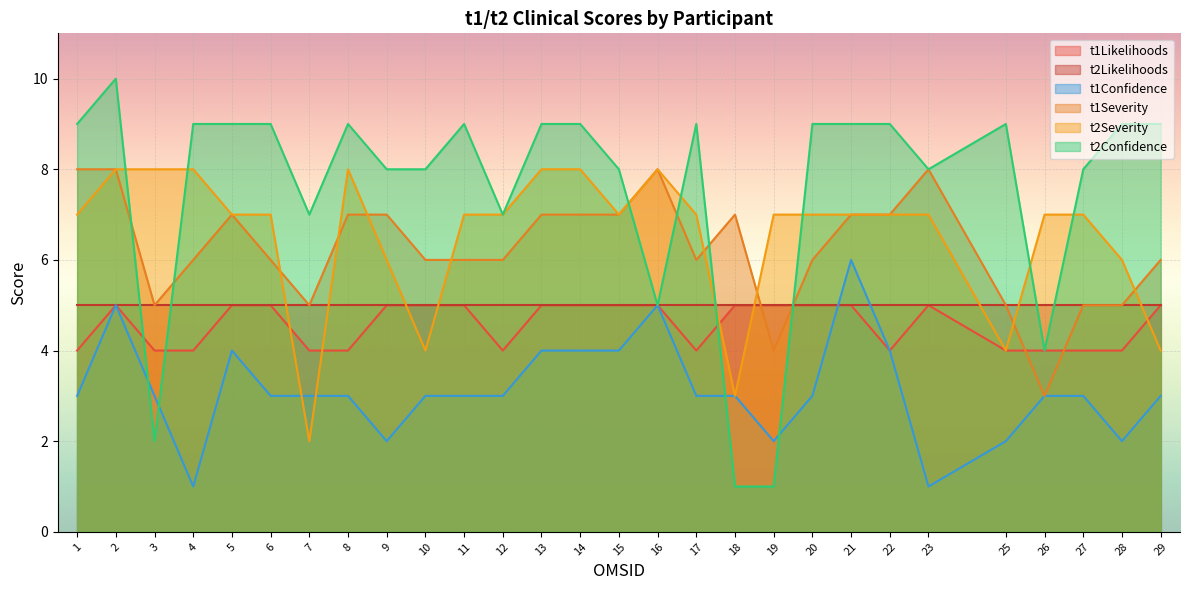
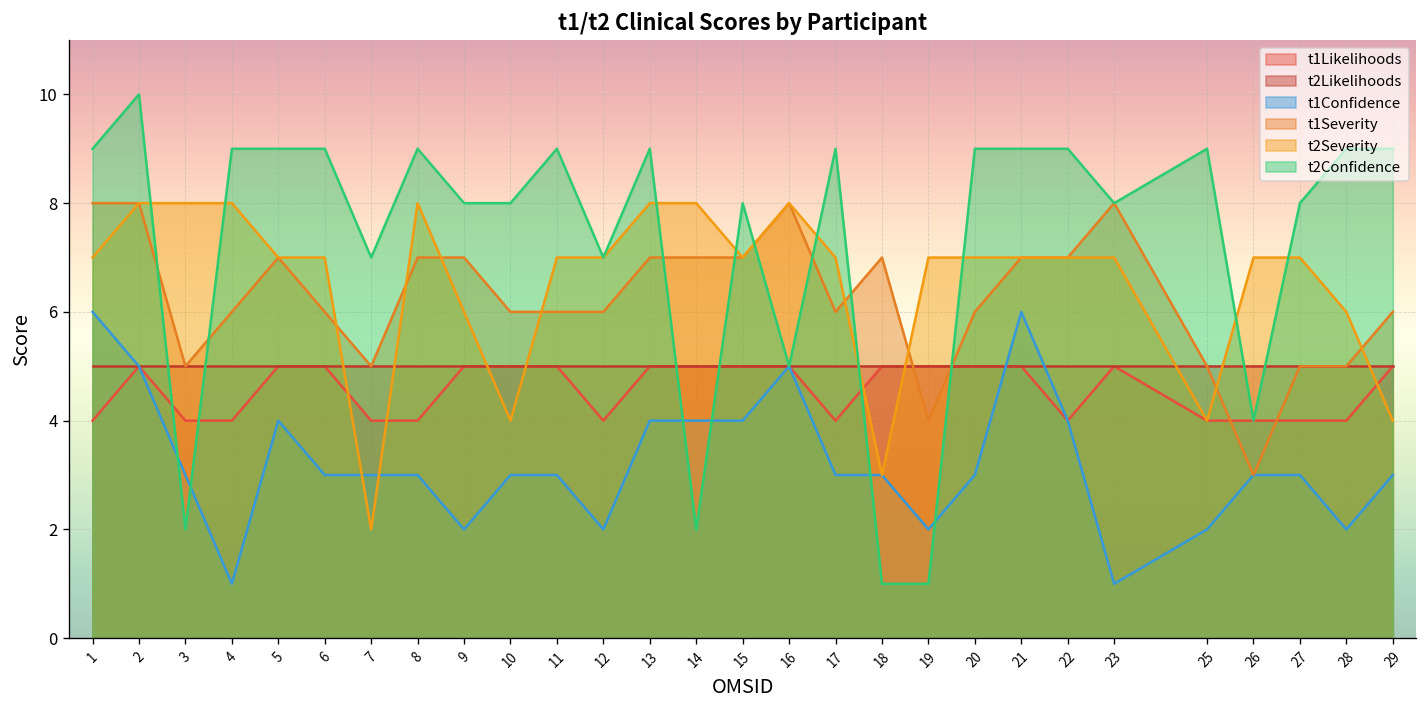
  {
    "t1Confidence": {
-     "1": 3,
+     "1": 6,
      "3": 3,
      "4": 1,
      "5": 4,
      "6": 3,
      "7": 3,
      "8": 3,
      "9": 2,
      "10": 3,
      "11": 3,
-     "12": 3,
+     "12": 2,
      "13": 4,
      "14": 4,
      "15": 4,
      "17": 3,
      "19": 2,
      "20": 3,
      "21": 6,
      "23": 1,
      "25": 2,
      "27": 3,
      "28": 2,
      "29": 3
    },
    "t2Confidence": {
      "1": 9,
      "2": 10,
      "3": 2,
      "4": 9,
      "5": 9,
      "6": 9,
      "7": 7,
      "8": 9,
      "9": 8,
      "10": 8,
      "11": 9,
      "13": 9,
-     "14": 9,
+     "14": 2,
      "15": 8,
      "17": 9,
      "18": 1,
      "19": 1,
      "20": 9,
      "21": 9,
      "22": 9,
      "25": 9,
      "27": 8
    }
  }
